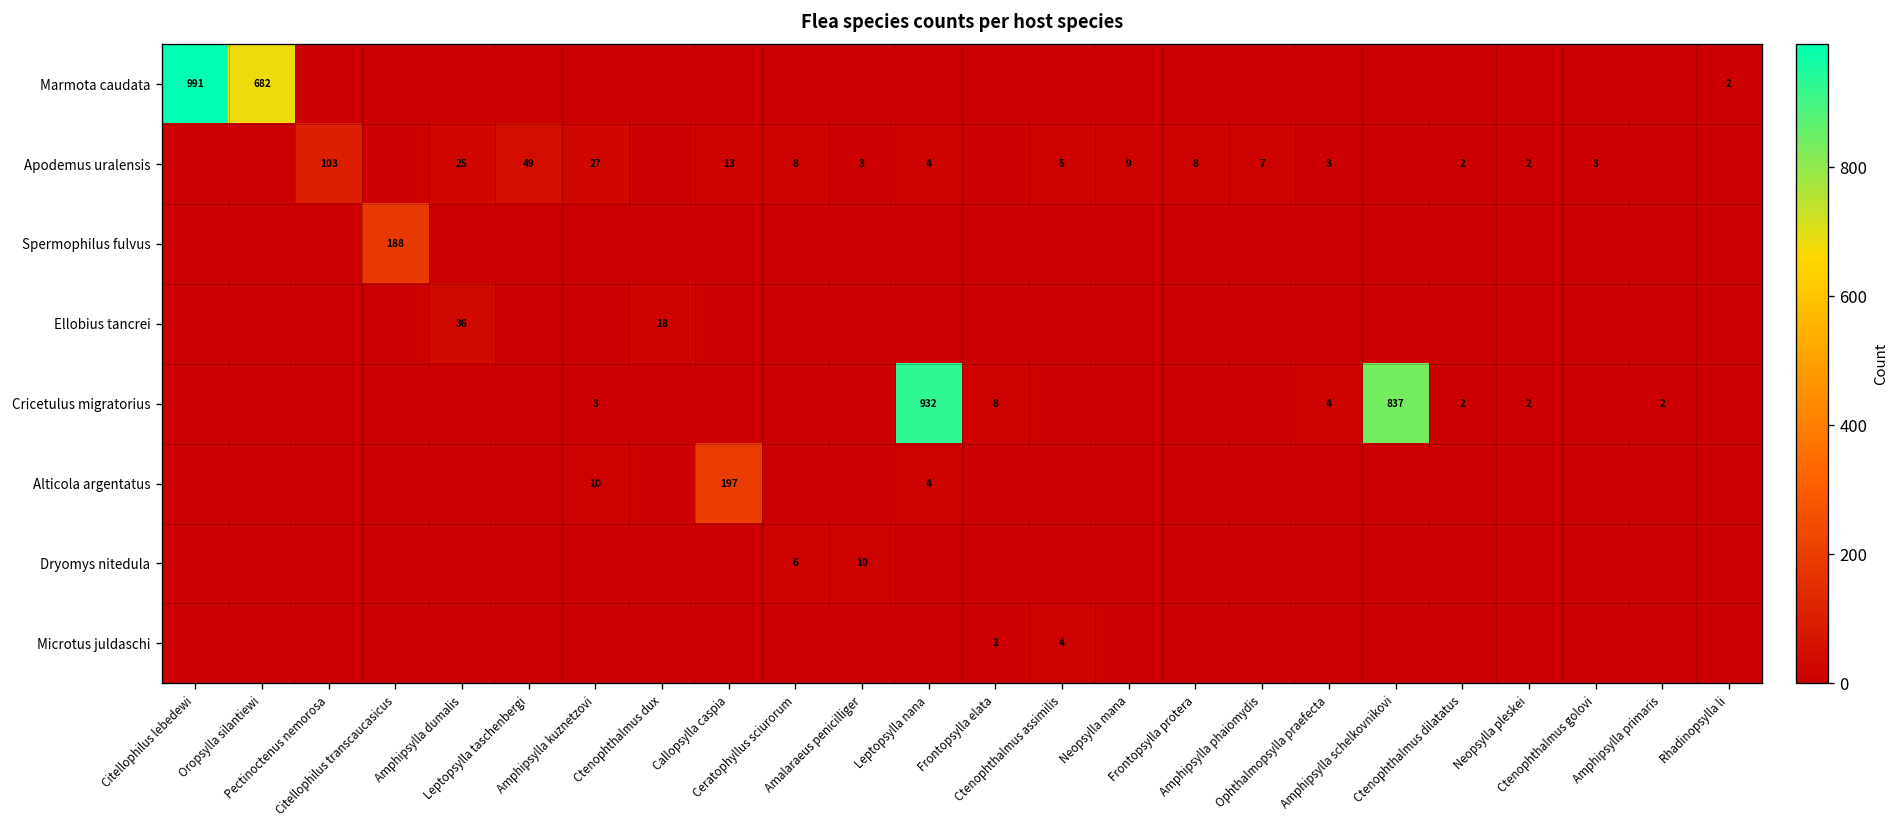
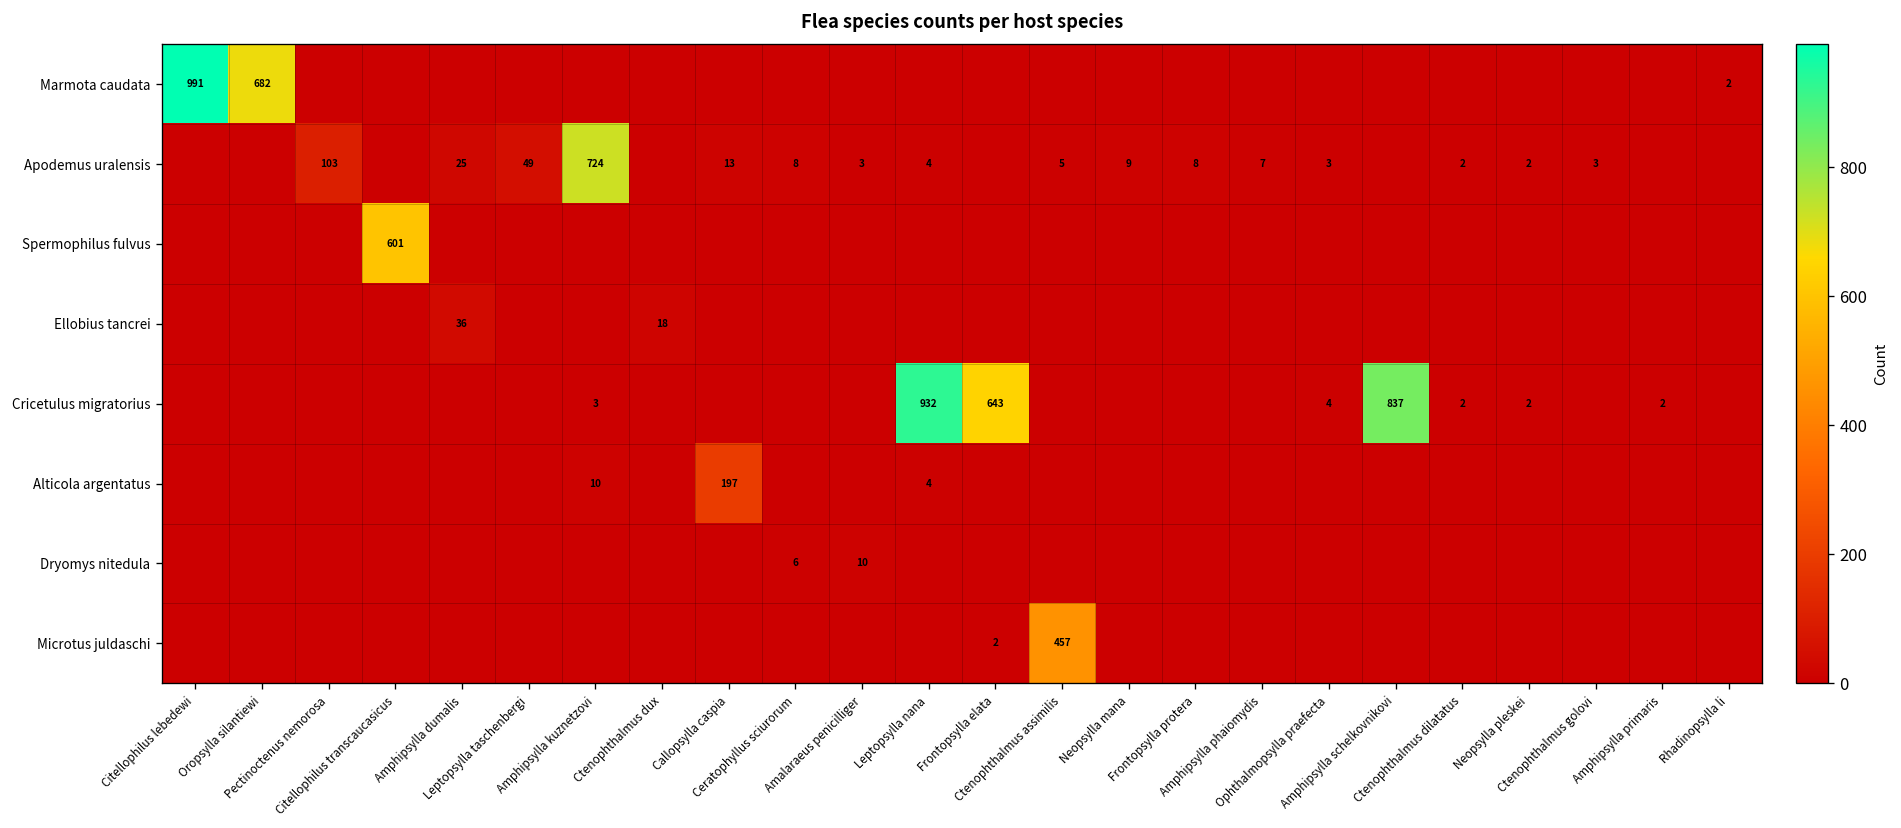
  {
    "Marmota caudata": {
      "Citellophilus lebedewi": 991,
      "Oropsylla silantiewi": 682,
      "Rhadinopsylla li": 2
    },
    "Apodemus uralensis": {
      "Pectinoctenus nemorosa": 103,
      "Amphipsylla dumalis": 25,
      "Leptopsylla taschenbergi": 49,
-     "Amphipsylla kuznetzovi": 27,
+     "Amphipsylla kuznetzovi": 724,
      "Callopsylla caspia": 13,
      "Ceratophyllus sciurorum": 8,
      "Amalaraeus penicilliger": 3,
      "Leptopsylla nana": 4,
      "Ctenophthalmus assimilis": 5,
      "Neopsylla mana": 9,
      "Frontopsylla protera": 8,
      "Amphipsylla phaiomydis": 7,
      "Ophthalmopsylla praefecta": 3,
      "Ctenophthalmus dilatatus": 2,
      "Neopsylla pleskei": 2,
      "Ctenophthalmus golovi": 3
    },
    "Spermophilus fulvus": {
-     "Citellophilus transcaucasicus": 188
+     "Citellophilus transcaucasicus": 601
    },
    "Ellobius tancrei": {
      "Amphipsylla dumalis": 36,
      "Ctenophthalmus dux": 18
    },
    "Cricetulus migratorius": {
      "Amphipsylla kuznetzovi": 3,
      "Leptopsylla nana": 932,
-     "Frontopsylla elata": 8,
+     "Frontopsylla elata": 643,
      "Ophthalmopsylla praefecta": 4,
      "Amphipsylla schelkovnikovi": 837,
      "Ctenophthalmus dilatatus": 2,
      "Neopsylla pleskei": 2,
      "Amphipsylla primaris": 2
    },
    "Alticola argentatus": {
      "Amphipsylla kuznetzovi": 10,
      "Callopsylla caspia": 197,
      "Leptopsylla nana": 4
    },
    "Dryomys nitedula": {
      "Ceratophyllus sciurorum": 6,
      "Amalaraeus penicilliger": 10
    },
    "Microtus juldaschi": {
      "Frontopsylla elata": 2,
-     "Ctenophthalmus assimilis": 4
+     "Ctenophthalmus assimilis": 457
    }
  }
